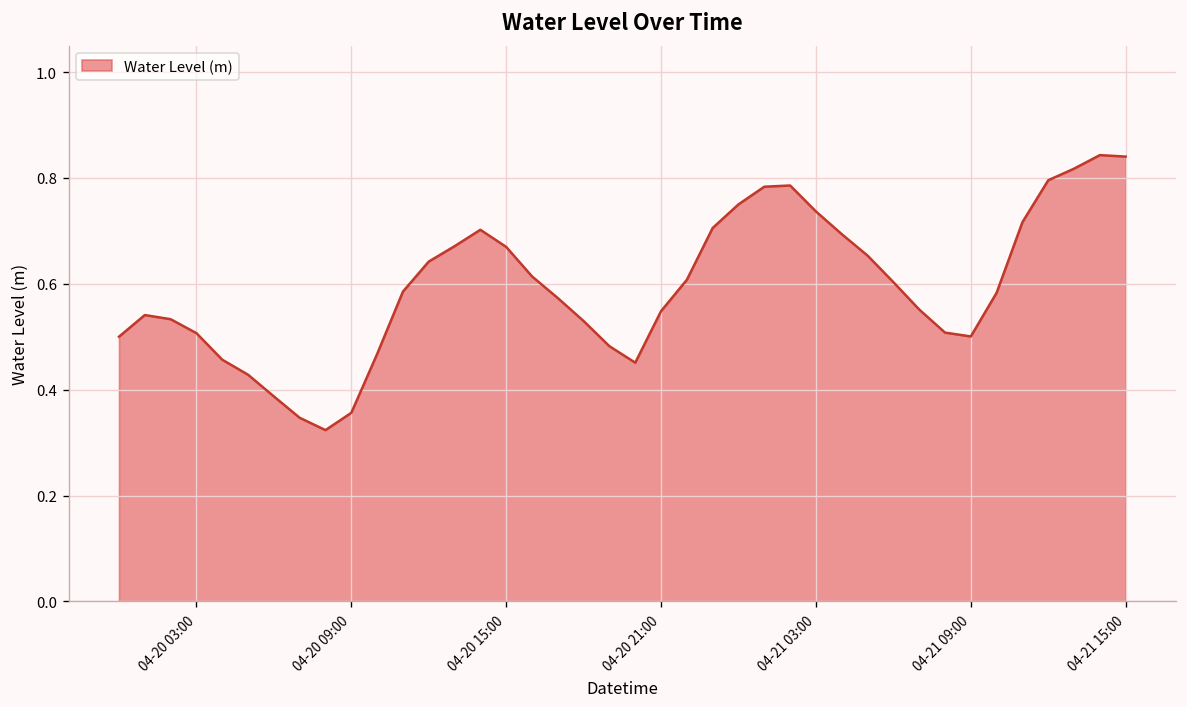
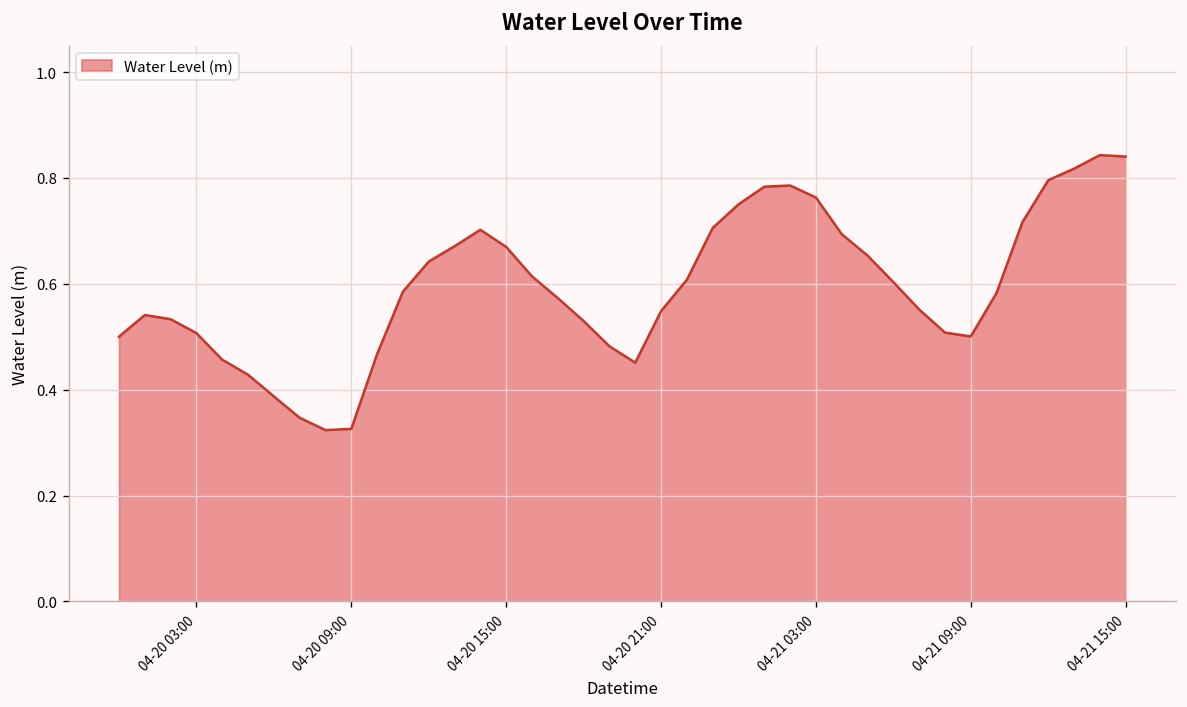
  {
    "04-20 03:00": 0.51,
-   "04-20 09:00": 0.36,
+   "04-20 09:00": 0.33,
    "04-20 15:00": 0.67,
    "04-20 21:00": 0.55,
-   "04-21 03:00": 0.74,
+   "04-21 03:00": 0.76,
    "04-21 09:00": 0.50,
    "04-21 15:00": 0.84
  }
